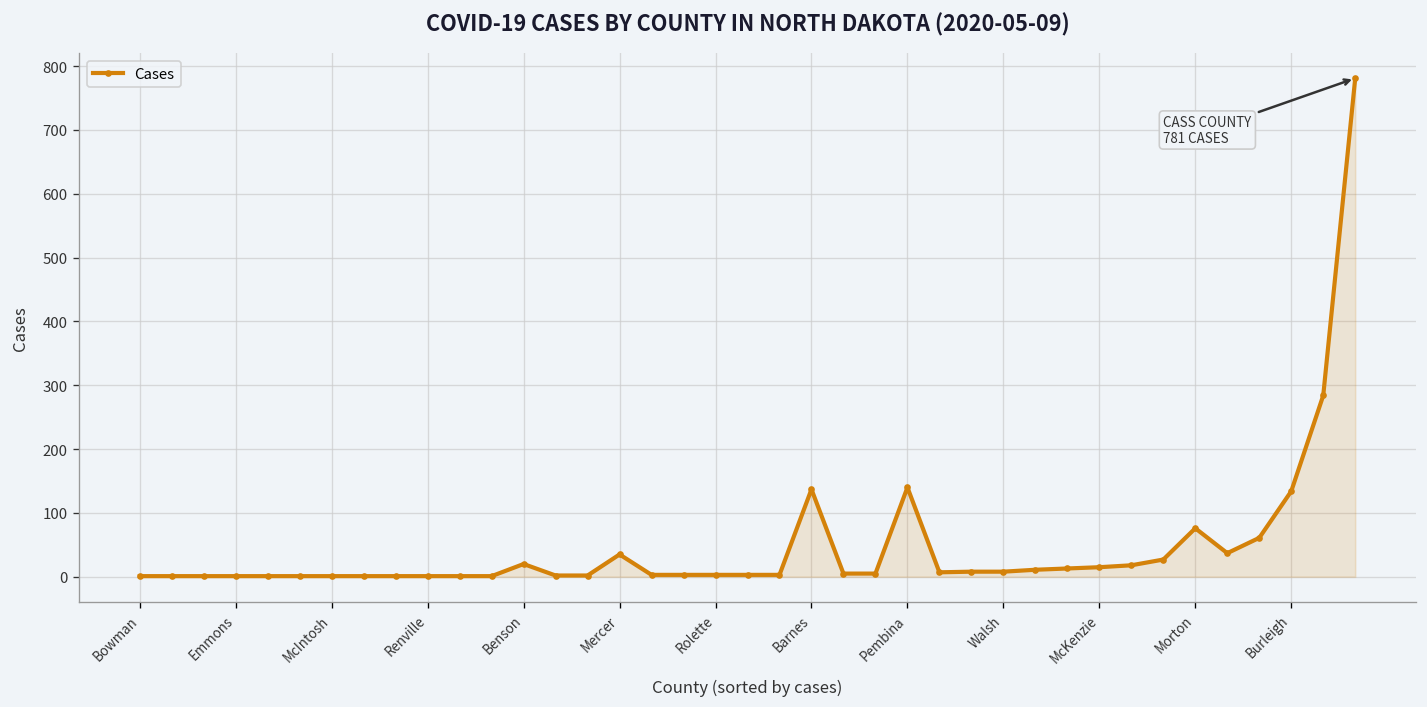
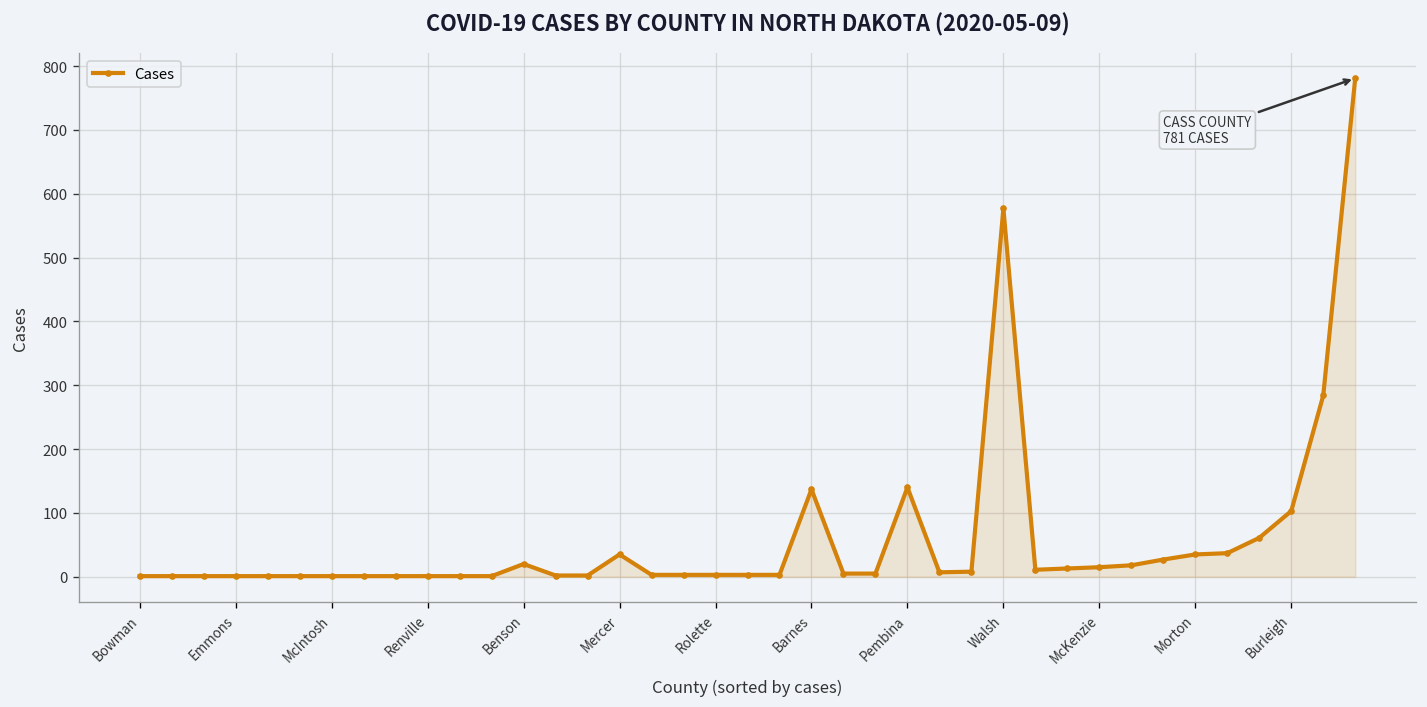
  {
    "Bowman": 0,
    "Emmons": 0,
    "McIntosh": 0,
    "Renville": 0,
    "Benson": 20,
    "Mercer": 40,
    "Rolette": 0,
    "Barnes": 140,
    "Pembina": 140,
-   "Walsh": 10,
+   "Walsh": 580,
    "McKenzie": 20,
-   "Morton": 80,
-   "Burleigh": 130
+   "Morton": 40,
+   "Burleigh": 100
  }
